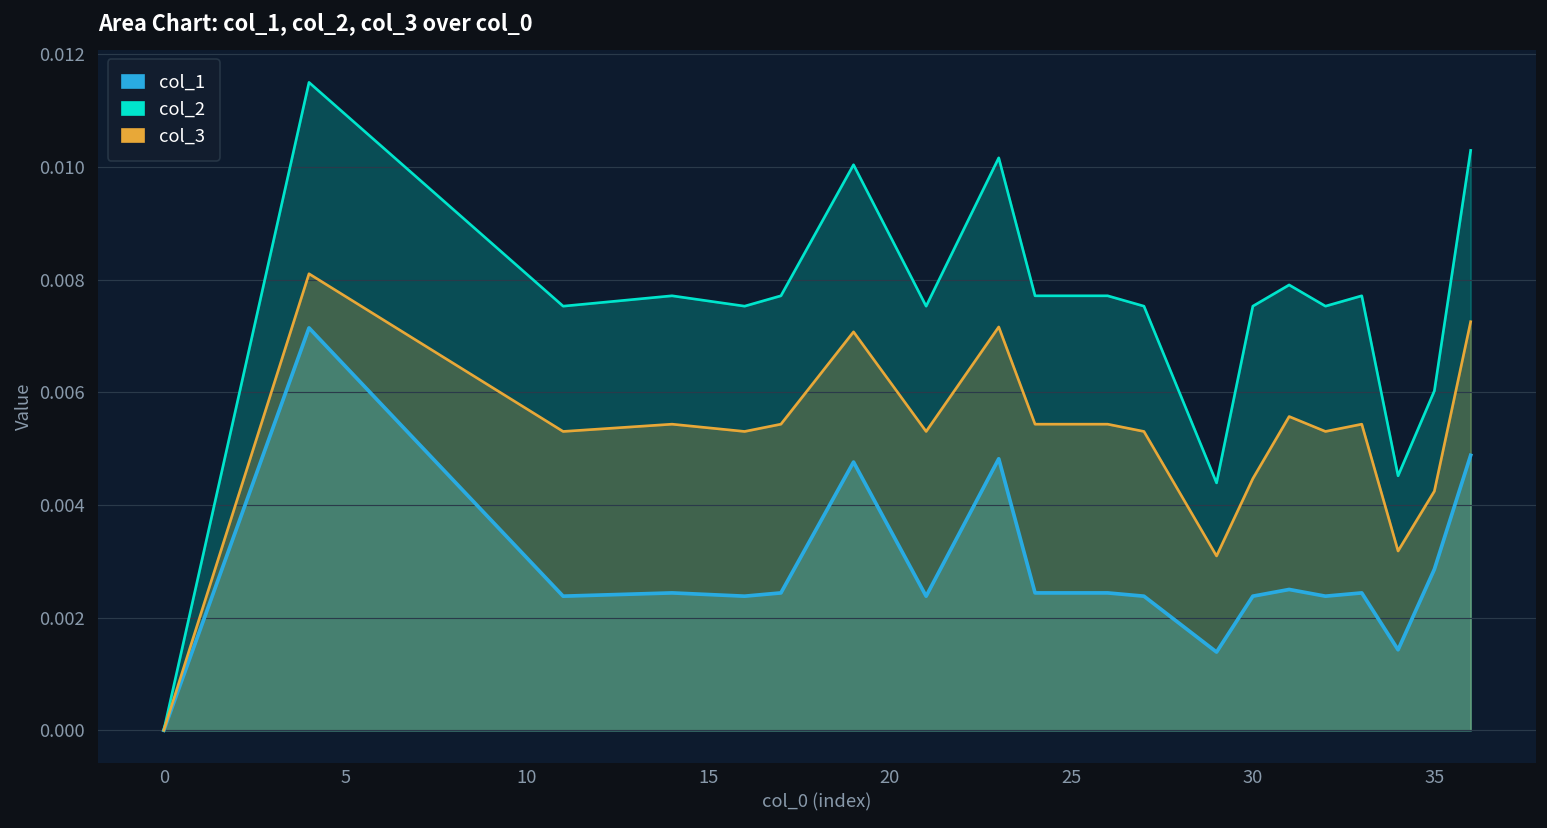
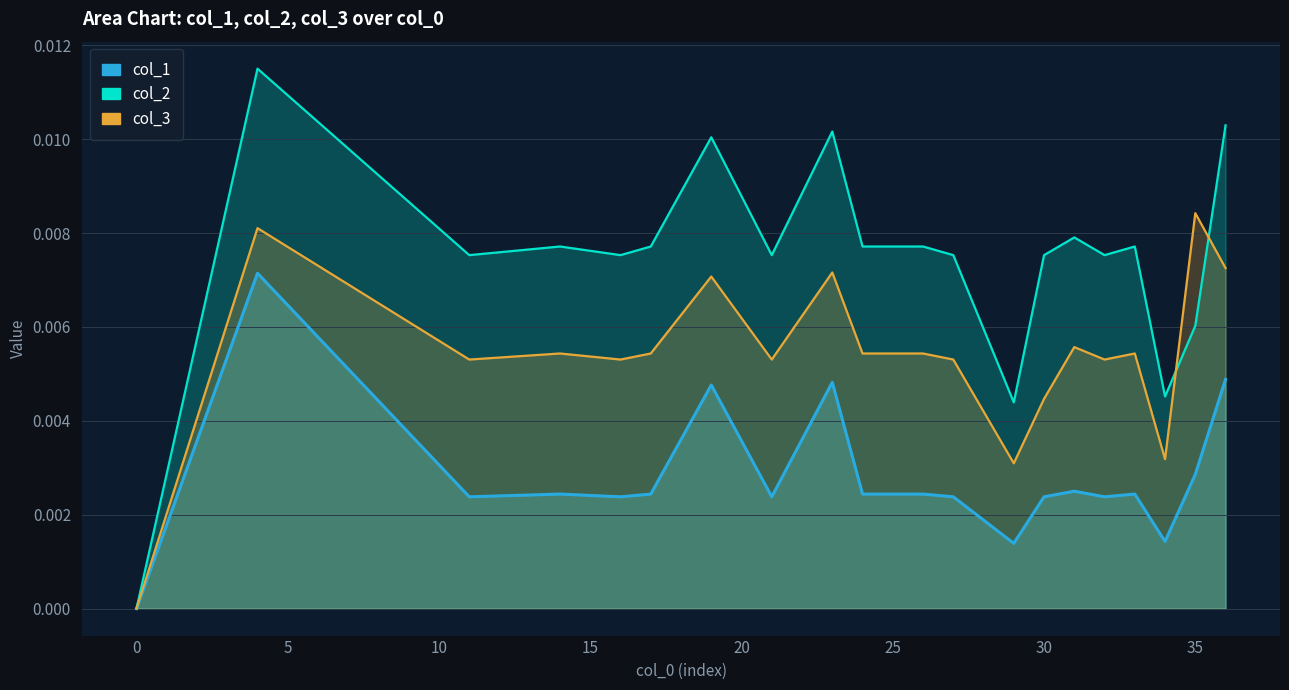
  {
    "col_3": {
      "30": 0.0045,
-     "35": 0.0042
+     "35": 0.0084
    }
  }
